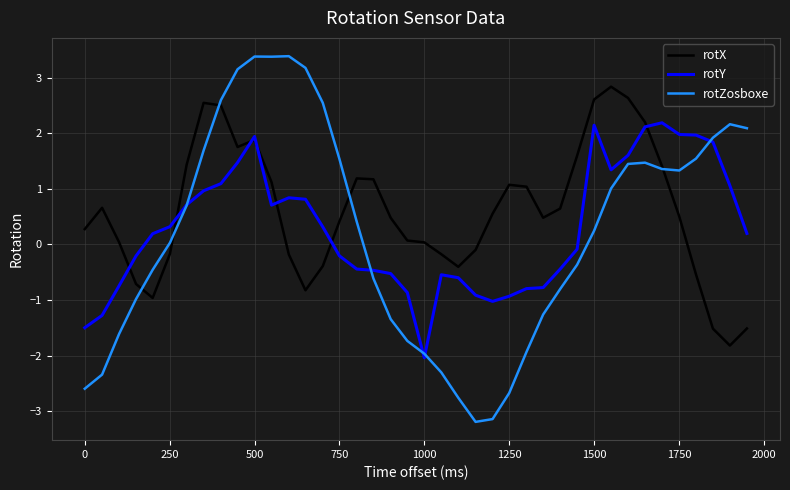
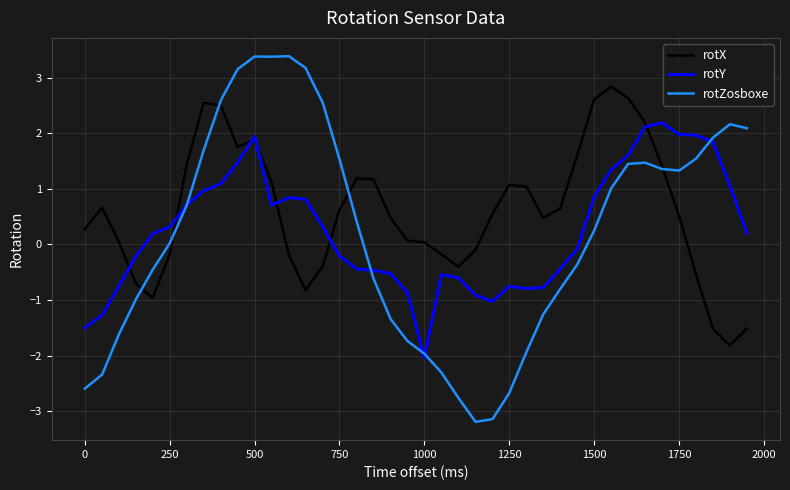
  {
    "rotX": {
      "0": 0.3,
      "500": 1.9,
-     "750": 0.4,
+     "750": 0.6,
      "1000": 0.0,
      "1250": 1.1,
      "1500": 2.6
    },
    "rotY": {
      "0": -1.5,
      "500": 1.9,
      "750": -0.2,
      "1000": -2.0,
-     "1250": -0.9,
-     "1500": 2.1
+     "1250": -0.8,
+     "1500": 0.8
    },
    "rotZosboxe": {
      "0": -2.6,
      "500": 3.4,
      "750": 1.5,
      "1000": -2.0,
      "1250": -2.7,
      "1500": 0.2
    }
  }
